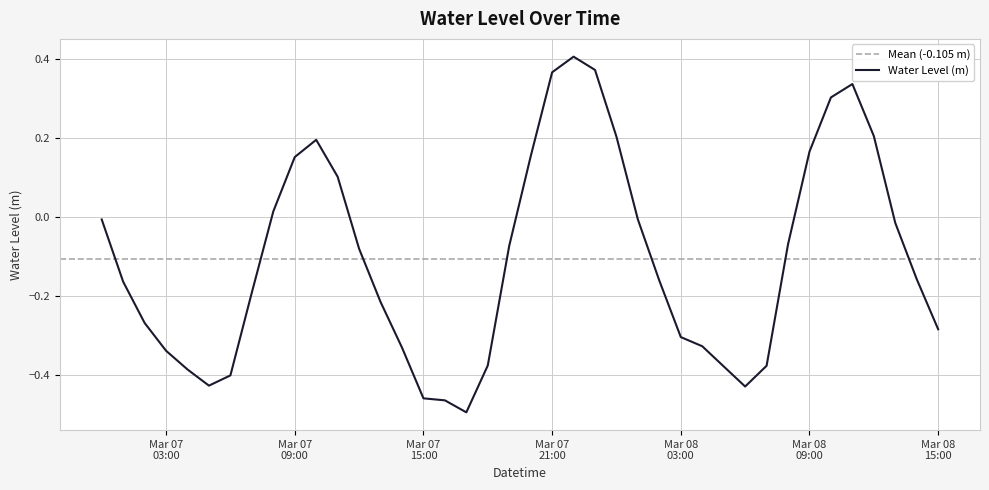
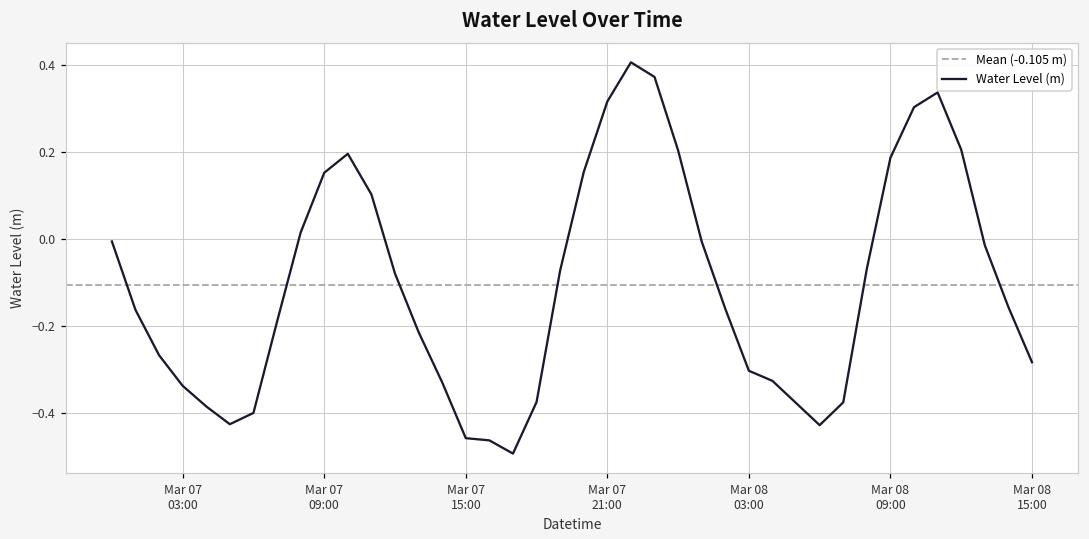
  {
    "Mar 07 03:00": -0.34,
    "Mar 07 09:00": 0.15,
    "Mar 07 15:00": -0.46,
-   "Mar 07 21:00": 0.37,
+   "Mar 07 21:00": 0.32,
    "Mar 08 03:00": -0.30,
-   "Mar 08 09:00": 0.17,
+   "Mar 08 09:00": 0.19,
    "Mar 08 15:00": -0.28
  }
